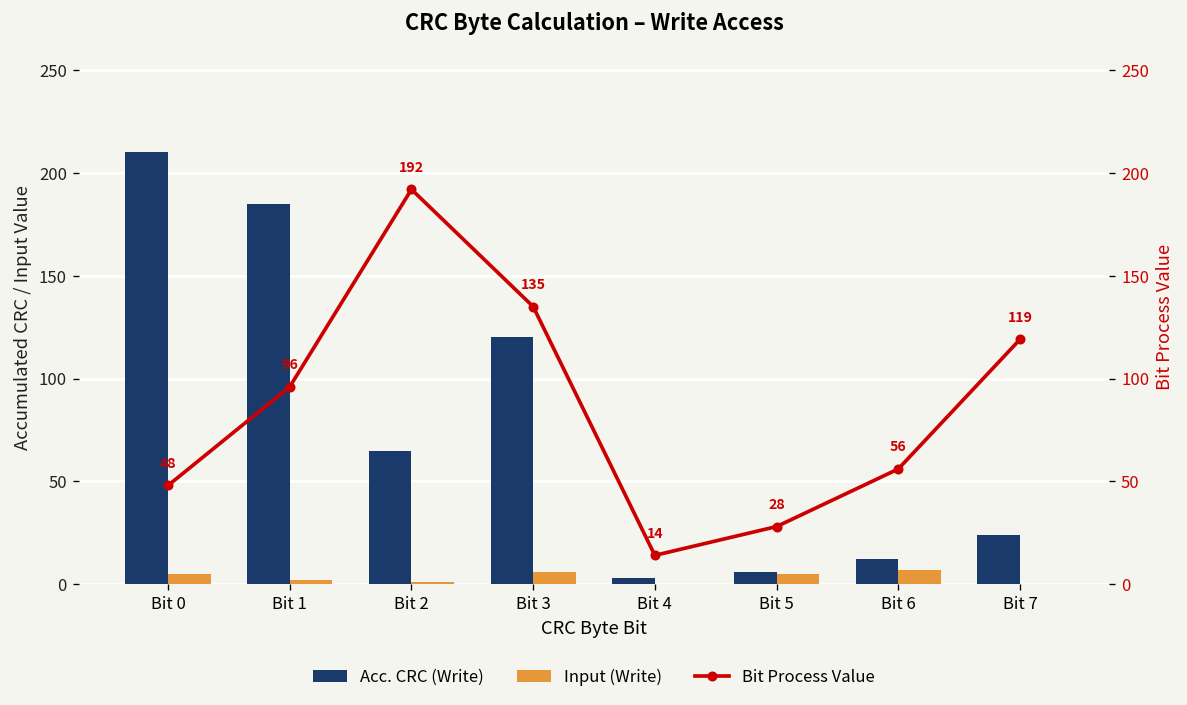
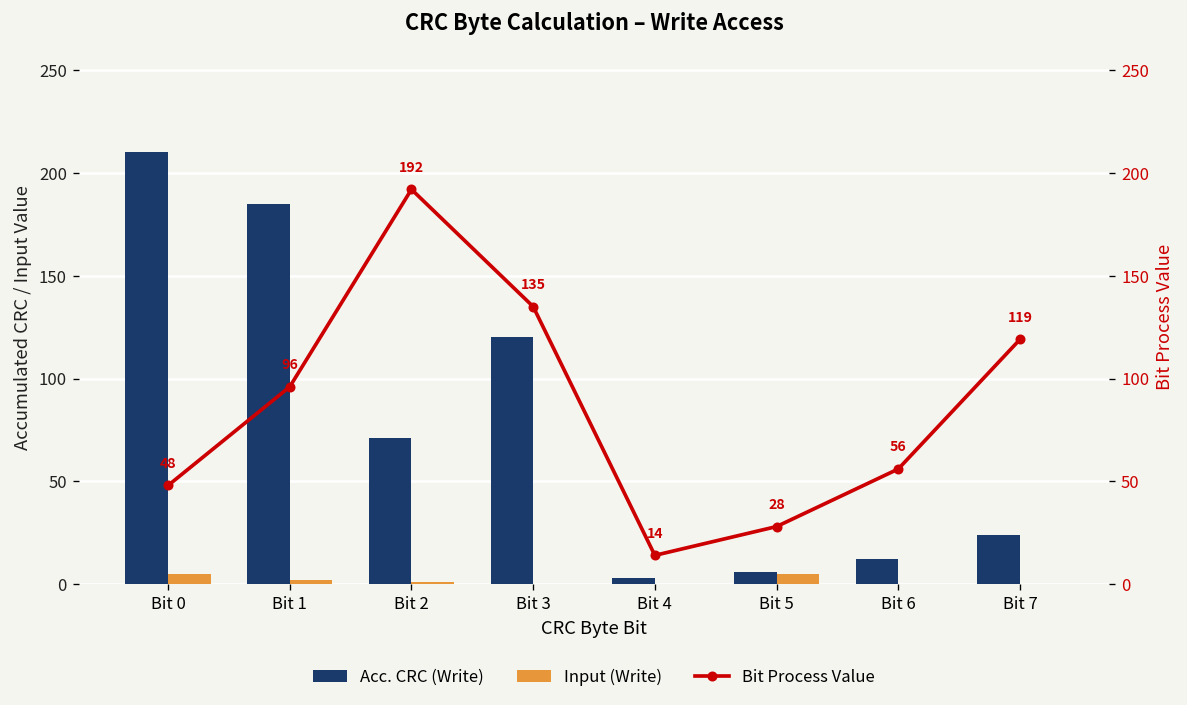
  {
    "Acc. CRC (Write)": {
-     "Bit 2": 65,
+     "Bit 2": 71,
      "Bit 3": 120,
      "Bit 4": 3,
      "Bit 5": 6,
      "Bit 6": 12,
      "Bit 7": 24
    },
    "Input (Write)": {
      "Bit 0": 5,
      "Bit 1": 2,
-     "Bit 3": 6,
+     "Bit 3": 0,
      "Bit 4": 0,
      "Bit 5": 5,
-     "Bit 6": 7,
+     "Bit 6": 0,
      "Bit 7": 0
    },
    "Bit Process Value": {
      "Bit 0": 48,
      "Bit 1": 96,
      "Bit 2": 192,
      "Bit 3": 135,
      "Bit 4": 14,
      "Bit 5": 28,
      "Bit 6": 56,
      "Bit 7": 119
    }
  }
